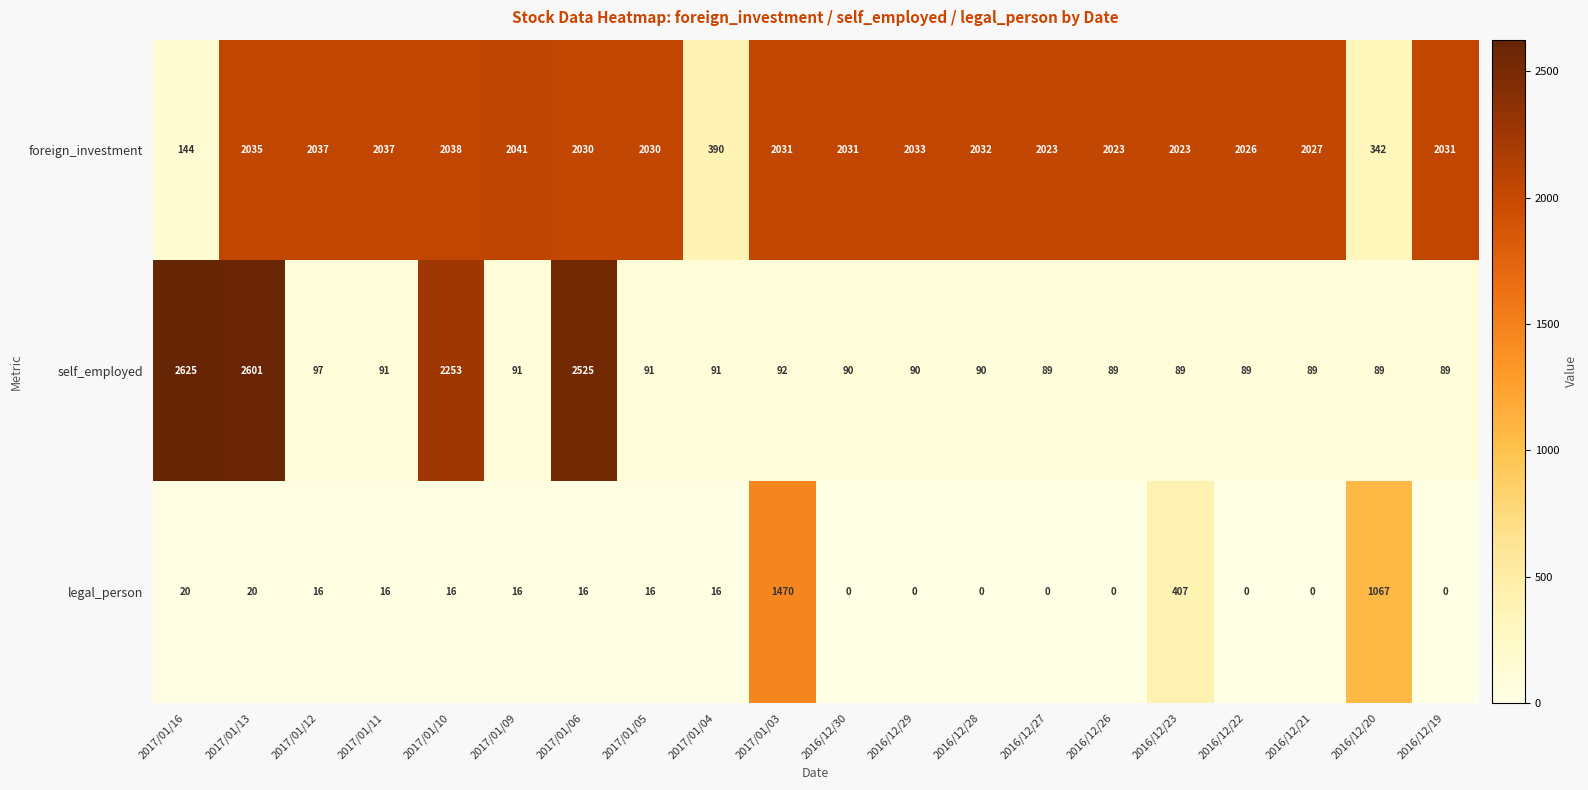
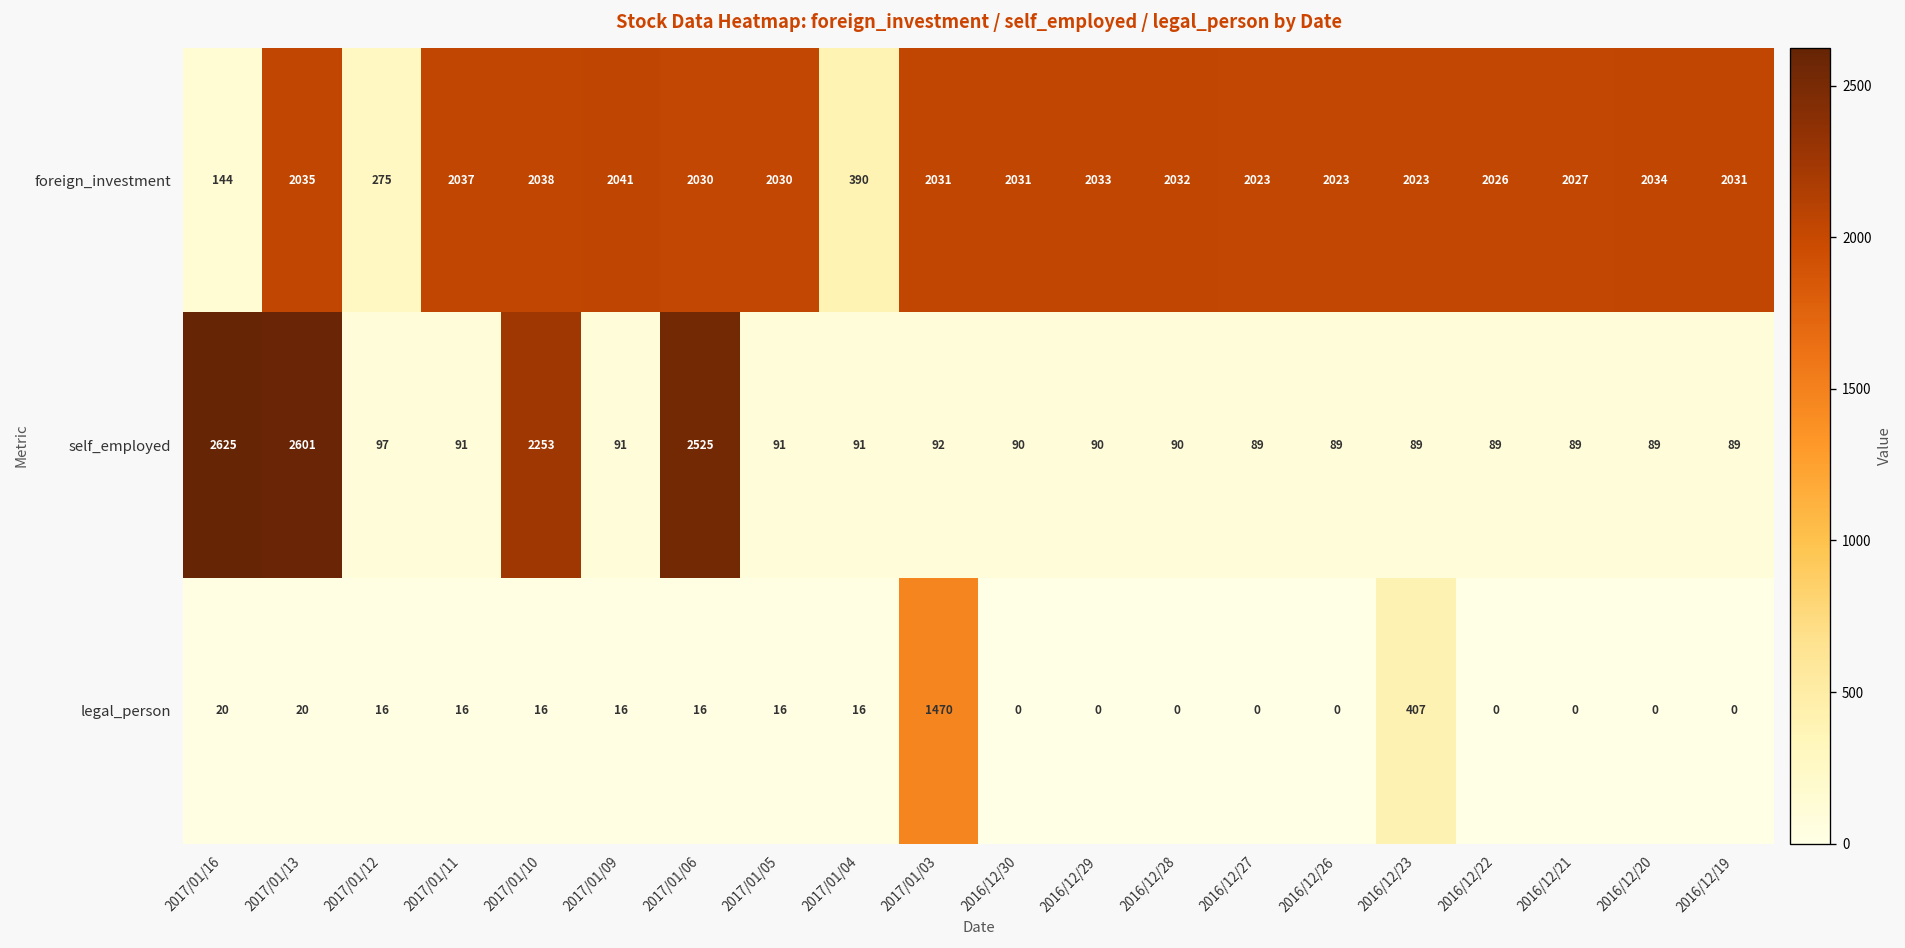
  {
    "foreign_investment": {
      "2017/01/16": 144,
      "2017/01/13": 2035,
-     "2017/01/12": 2037,
+     "2017/01/12": 275,
      "2017/01/11": 2037,
      "2017/01/10": 2038,
      "2017/01/09": 2041,
      "2017/01/06": 2030,
      "2017/01/05": 2030,
      "2017/01/04": 390,
      "2017/01/03": 2031,
      "2016/12/30": 2031,
      "2016/12/29": 2033,
      "2016/12/28": 2032,
      "2016/12/27": 2023,
      "2016/12/26": 2023,
      "2016/12/23": 2023,
      "2016/12/22": 2026,
      "2016/12/21": 2027,
-     "2016/12/20": 342,
+     "2016/12/20": 2034,
      "2016/12/19": 2031
    },
    "self_employed": {
      "2017/01/16": 2625,
      "2017/01/13": 2601,
      "2017/01/12": 97,
      "2017/01/11": 91,
      "2017/01/10": 2253,
      "2017/01/09": 91,
      "2017/01/06": 2525,
      "2017/01/05": 91,
      "2017/01/04": 91,
      "2017/01/03": 92,
      "2016/12/30": 90,
      "2016/12/29": 90,
      "2016/12/28": 90,
      "2016/12/27": 89,
      "2016/12/26": 89,
      "2016/12/23": 89,
      "2016/12/22": 89,
      "2016/12/21": 89,
      "2016/12/20": 89,
      "2016/12/19": 89
    },
    "legal_person": {
      "2017/01/16": 20,
      "2017/01/13": 20,
      "2017/01/12": 16,
      "2017/01/11": 16,
      "2017/01/10": 16,
      "2017/01/09": 16,
      "2017/01/06": 16,
      "2017/01/05": 16,
      "2017/01/04": 16,
      "2017/01/03": 1470,
      "2016/12/30": 0,
      "2016/12/29": 0,
      "2016/12/28": 0,
      "2016/12/27": 0,
      "2016/12/26": 0,
      "2016/12/23": 407,
      "2016/12/22": 0,
      "2016/12/21": 0,
-     "2016/12/20": 1067,
+     "2016/12/20": 0,
      "2016/12/19": 0
    }
  }
